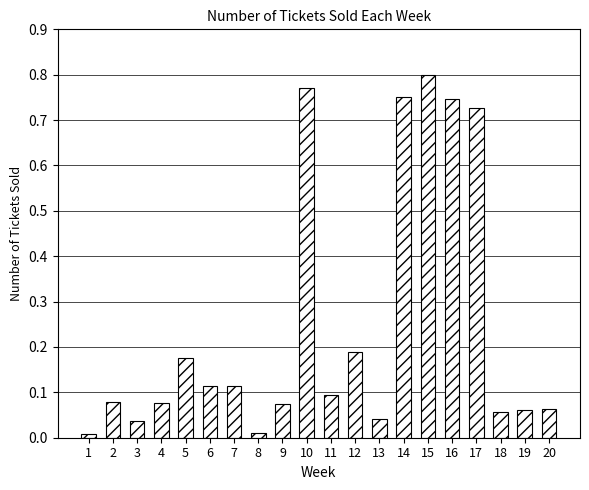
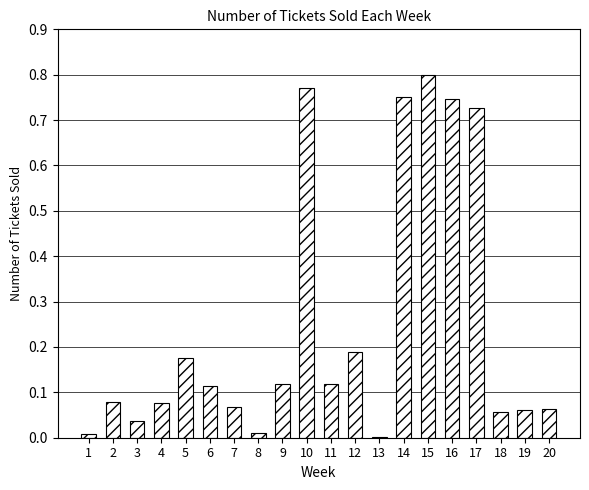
  {
    "1": 0.01,
    "2": 0.08,
    "3": 0.04,
    "4": 0.08,
    "5": 0.18,
    "6": 0.11,
-   "7": 0.11,
+   "7": 0.07,
    "8": 0.01,
-   "9": 0.08,
+   "9": 0.12,
    "10": 0.77,
-   "11": 0.09,
+   "11": 0.12,
    "12": 0.19,
-   "13": 0.04,
+   "13": 0.00,
    "14": 0.75,
    "15": 0.80,
    "16": 0.75,
    "17": 0.73,
    "18": 0.06,
    "19": 0.06,
    "20": 0.06
  }
